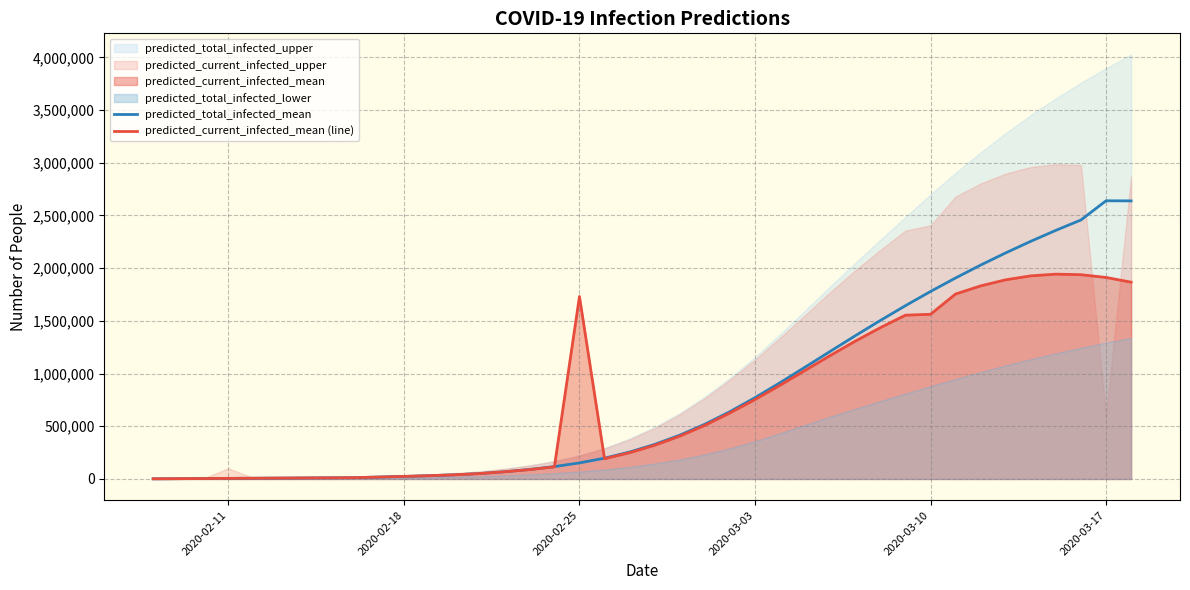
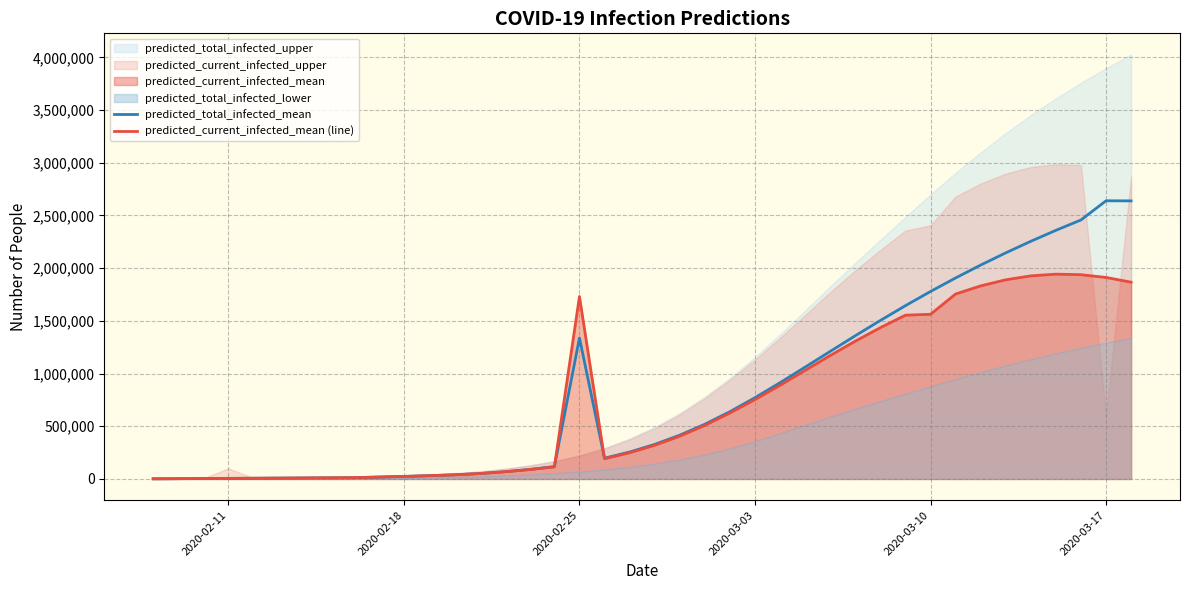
  {
    "predicted_total_infected_mean": {
-     "2020-02-25": "150,000",
+     "2020-02-25": "1,340,000",
      "2020-03-10": "1,780,000",
      "2020-03-17": "2,640,000"
    },
    "predicted_current_infected_upper": {
      "2020-02-11": "100,000",
      "2020-03-10": "2,410,000",
      "2020-03-17": "600,000"
    },
    "predicted_current_infected_mean": {
      "2020-02-25": "1,730,000",
      "2020-03-10": "1,560,000",
      "2020-03-17": "1,910,000"
    }
  }
